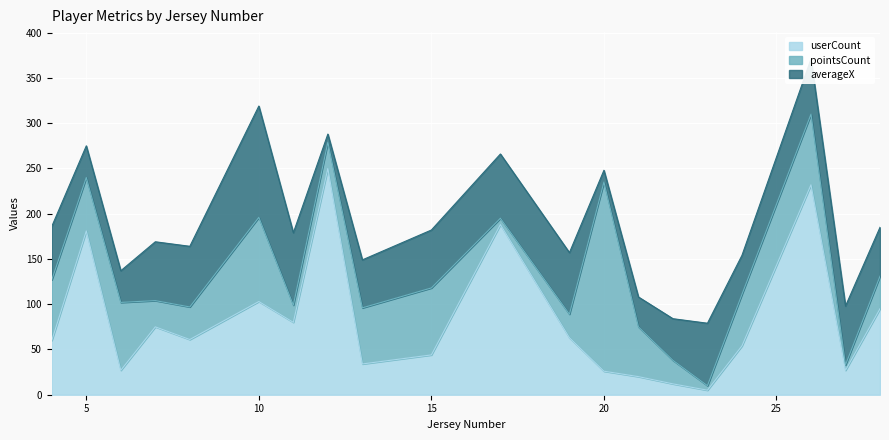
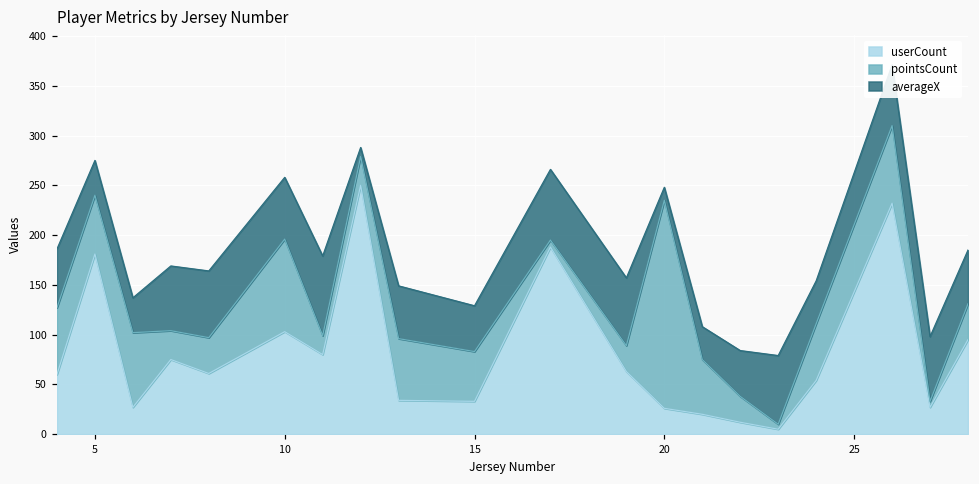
  {
    "userCount": {
      "5": 180,
      "10": 100,
-     "15": 40,
+     "15": 30,
      "20": 30
    },
    "pointsCount": {
      "5": 60,
      "10": 90,
-     "15": 70,
+     "15": 50,
      "20": 210
    },
    "averageX": {
      "5": 40,
-     "10": 120,
-     "15": 60,
+     "10": 60,
+     "15": 50,
      "20": 10
    }
  }
